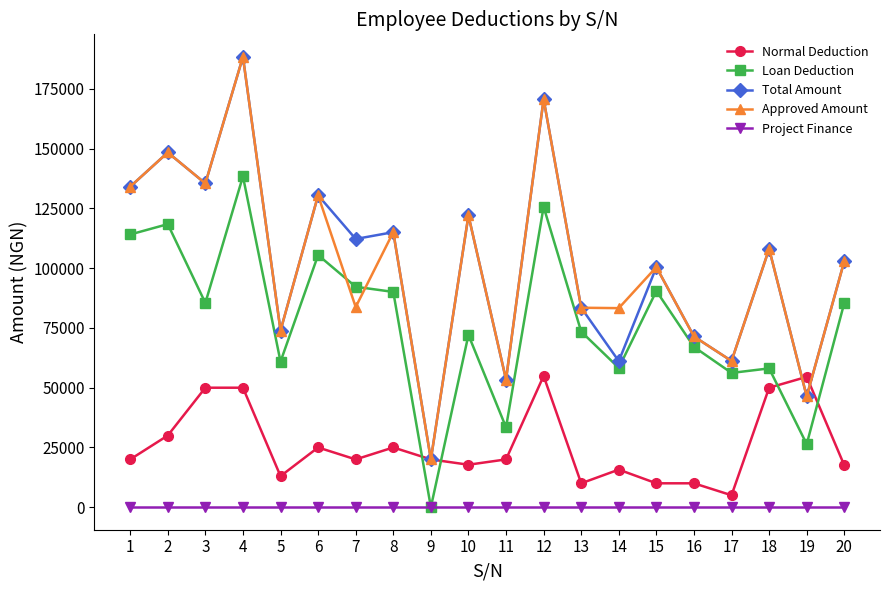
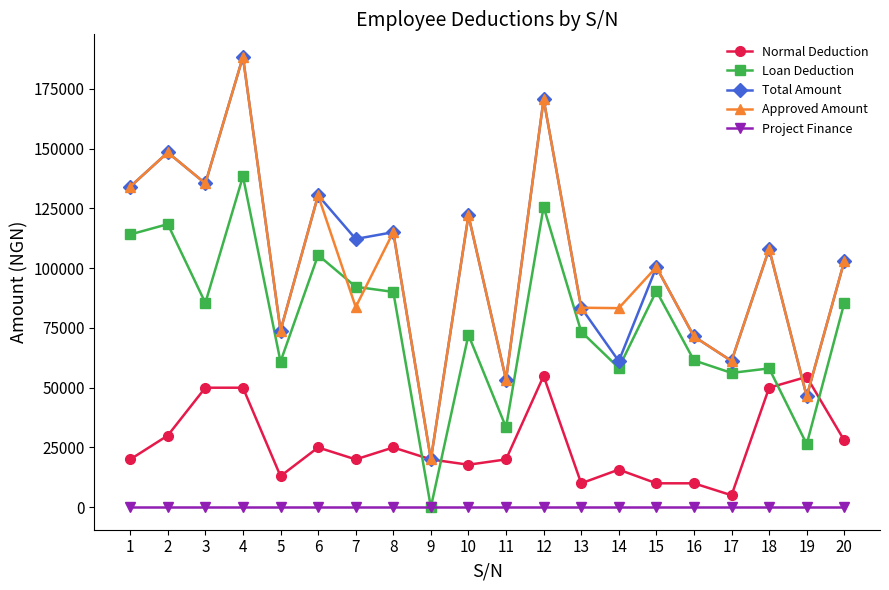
  {
    "Normal Deduction": {
      "1": 20000,
      "2": 30000,
      "3": 50000,
      "4": 50000,
      "5": 13000,
      "6": 25000,
      "7": 20000,
      "8": 25000,
      "10": 18000,
      "11": 20000,
      "12": 55000,
      "13": 10000,
      "14": 16000,
      "15": 10000,
      "16": 10000,
      "17": 5000,
      "18": 50000,
      "19": 55000,
-     "20": 18000
+     "20": 28000
    },
    "Loan Deduction": {
      "1": 114000,
      "2": 118000,
      "3": 85000,
      "4": 138000,
      "5": 61000,
      "6": 105000,
      "7": 92000,
      "8": 90000,
      "10": 72000,
      "11": 33000,
      "12": 126000,
      "13": 73000,
      "14": 58000,
      "15": 90000,
-     "16": 67000,
+     "16": 61000,
      "17": 56000,
      "18": 58000,
      "19": 26000,
      "20": 85000
    },
    "Total Amount": {
      "7": 112000,
      "14": 61000
    },
    "Approved Amount": {
      "7": 84000,
      "14": 83000
    },
    "Project Finance": {
      "1": 0,
      "2": 0,
      "3": 0,
      "4": 0,
      "5": 0,
      "6": 0,
      "7": 0,
      "8": 0,
      "10": 0,
      "11": 0,
      "12": 0,
      "13": 0,
      "14": 0,
      "15": 0,
      "16": 0,
      "17": 0,
      "18": 0,
      "19": 0,
      "20": 0
    }
  }
